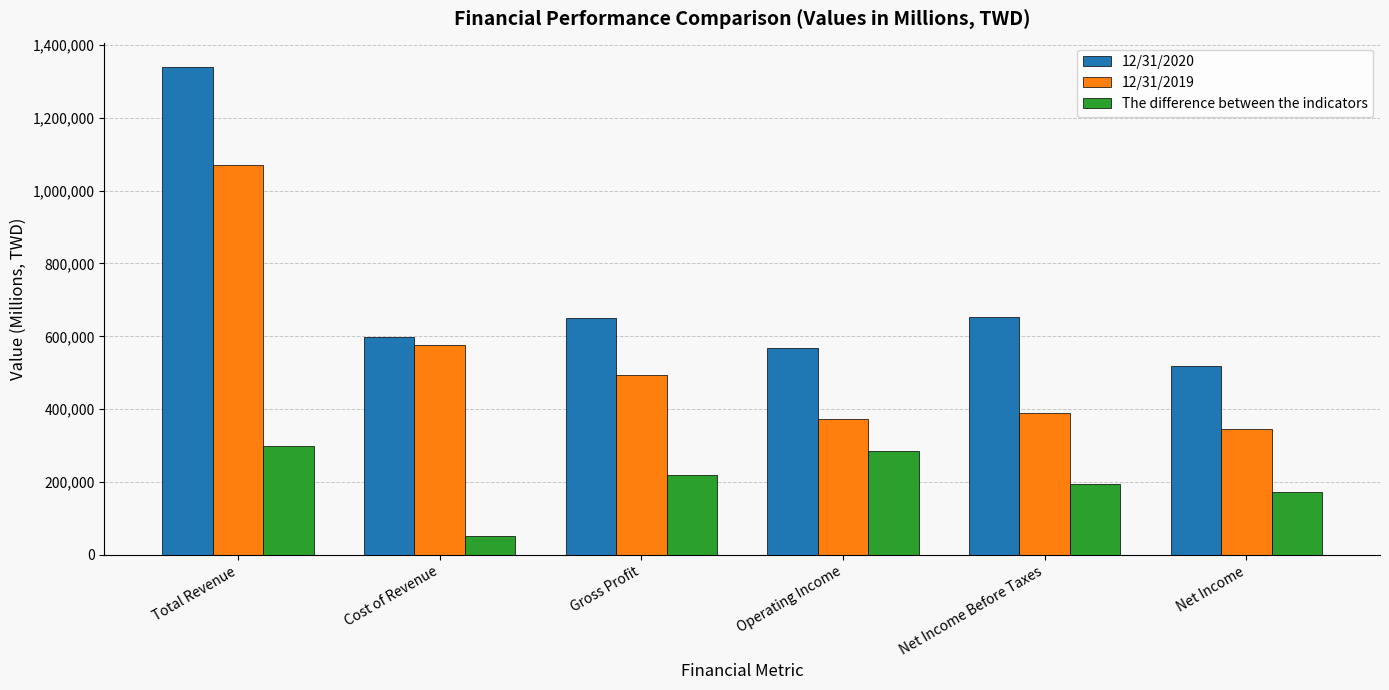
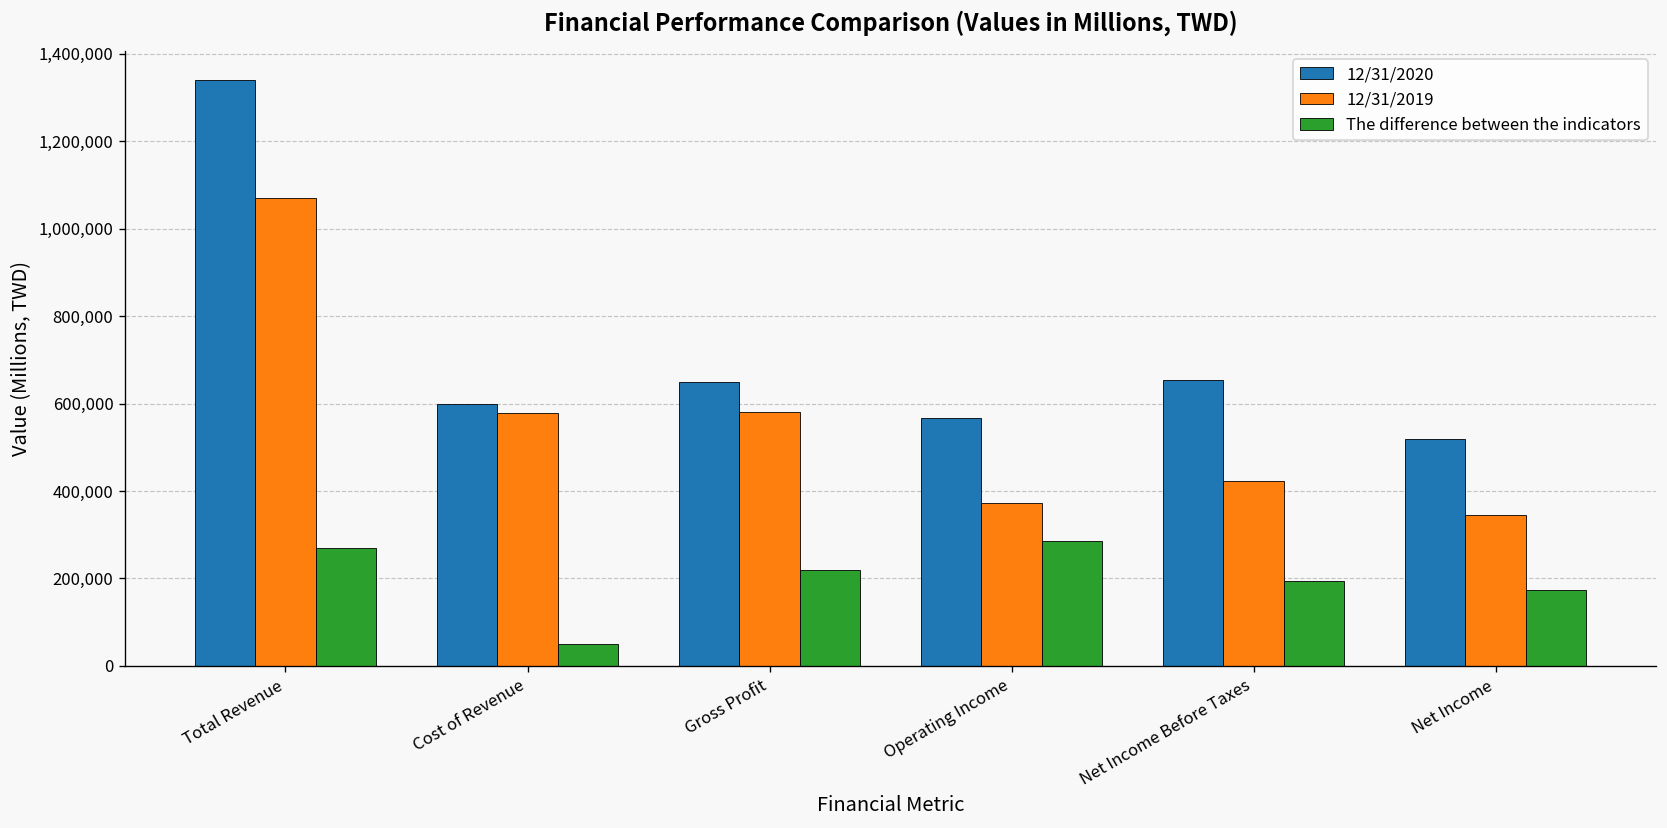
  {
    "12/31/2020": {
      "Total Revenue": "1,340,000",
      "Cost of Revenue": "600,000",
      "Gross Profit": "650,000",
      "Operating Income": "570,000",
      "Net Income Before Taxes": "650,000",
      "Net Income": "520,000"
    },
    "12/31/2019": {
      "Total Revenue": "1,070,000",
      "Cost of Revenue": "580,000",
-     "Gross Profit": "490,000",
+     "Gross Profit": "580,000",
      "Operating Income": "370,000",
-     "Net Income Before Taxes": "390,000",
+     "Net Income Before Taxes": "420,000",
      "Net Income": "350,000"
    },
    "The difference between the indicators": {
-     "Total Revenue": "300,000",
+     "Total Revenue": "270,000",
      "Cost of Revenue": "50,000",
      "Gross Profit": "220,000",
      "Operating Income": "290,000",
      "Net Income Before Taxes": "190,000",
      "Net Income": "170,000"
    }
  }
